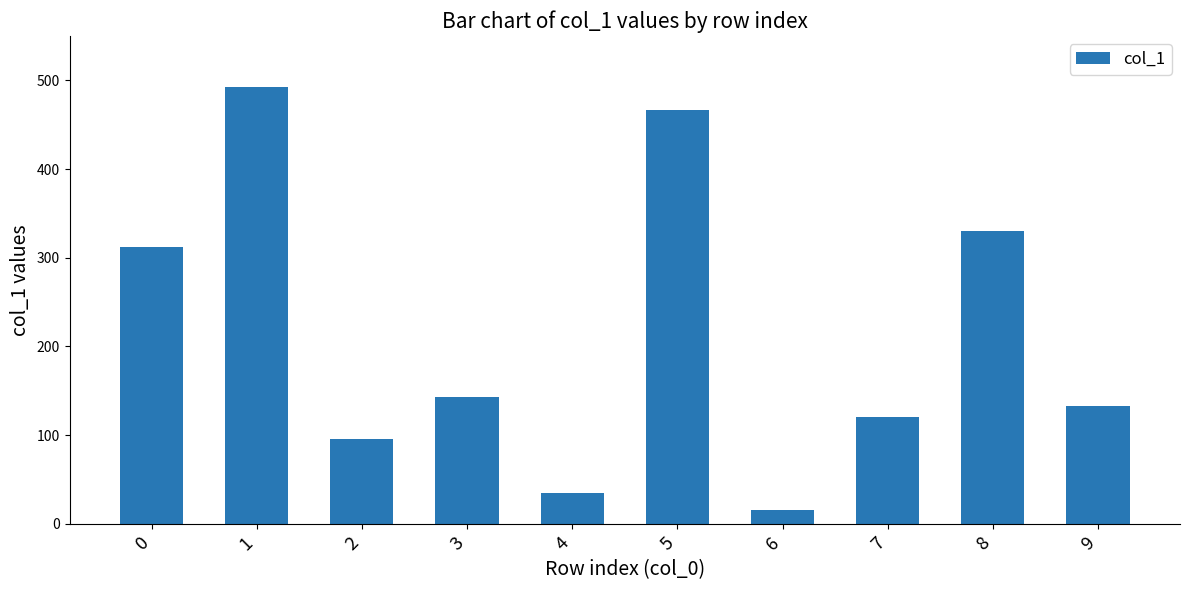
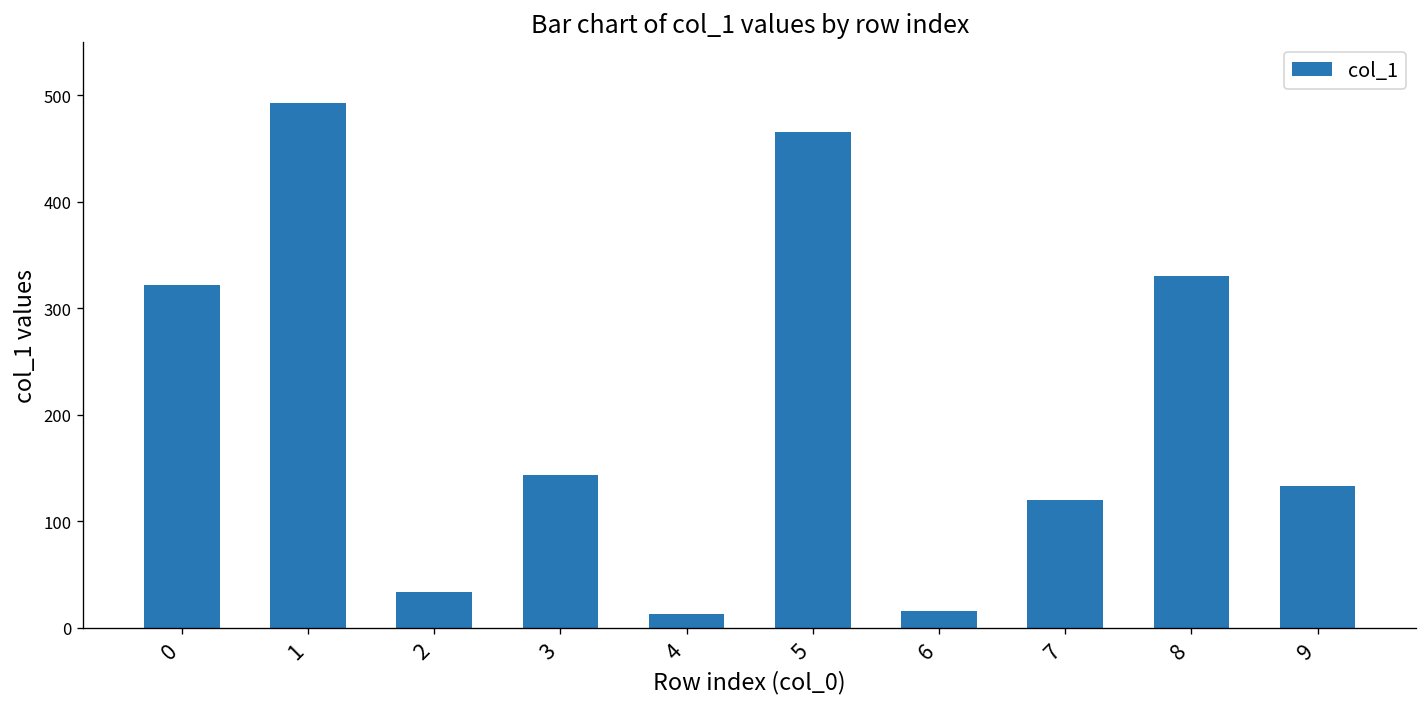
  {
-   "0": 310,
+   "0": 320,
    "1": 490,
-   "2": 100,
+   "2": 30,
    "3": 140,
-   "4": 40,
+   "4": 10,
    "5": 470,
    "6": 20,
    "7": 120,
    "8": 330,
    "9": 130
  }
